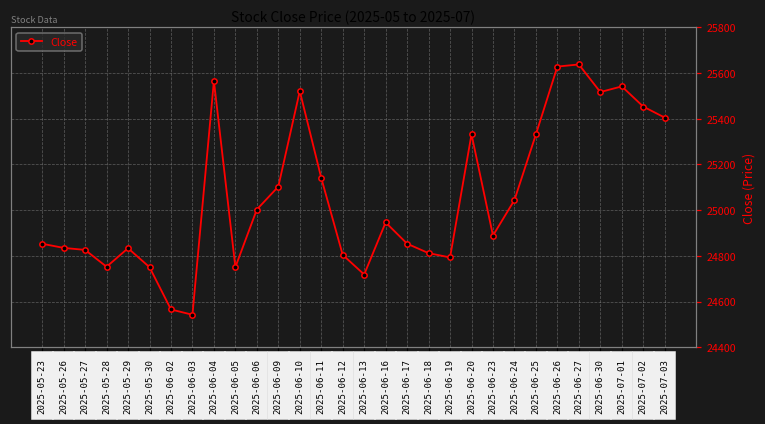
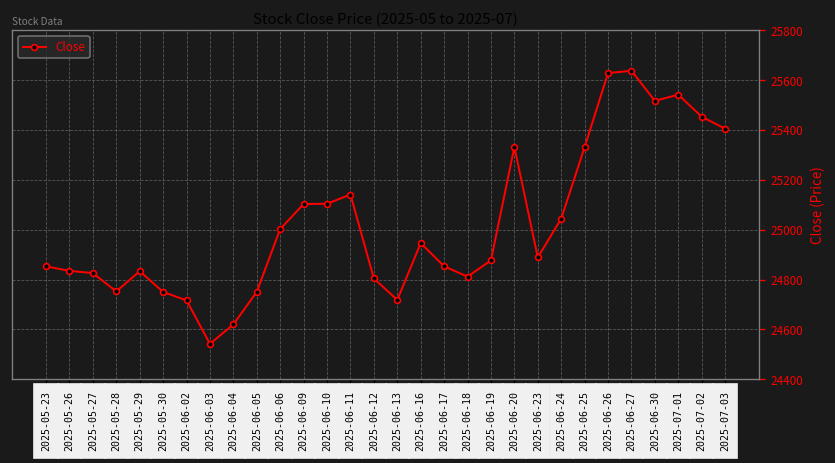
  {
    "2025-05-23": 24850,
    "2025-05-26": 24840,
    "2025-05-27": 24830,
    "2025-05-28": 24750,
    "2025-05-29": 24830,
    "2025-05-30": 24750,
-   "2025-06-02": 24570,
+   "2025-06-02": 24720,
    "2025-06-03": 24540,
-   "2025-06-04": 25570,
+   "2025-06-04": 24620,
    "2025-06-05": 24750,
    "2025-06-06": 25000,
    "2025-06-09": 25100,
-   "2025-06-10": 25520,
+   "2025-06-10": 25100,
    "2025-06-11": 25140,
    "2025-06-12": 24800,
    "2025-06-13": 24720,
    "2025-06-16": 24950,
    "2025-06-17": 24850,
    "2025-06-18": 24810,
-   "2025-06-19": 24790,
+   "2025-06-19": 24880,
    "2025-06-20": 25330,
    "2025-06-23": 24890,
    "2025-06-24": 25040,
    "2025-06-25": 25330,
    "2025-06-26": 25630,
    "2025-06-27": 25640,
    "2025-06-30": 25520,
    "2025-07-01": 25540,
    "2025-07-02": 25450,
    "2025-07-03": 25410
  }
